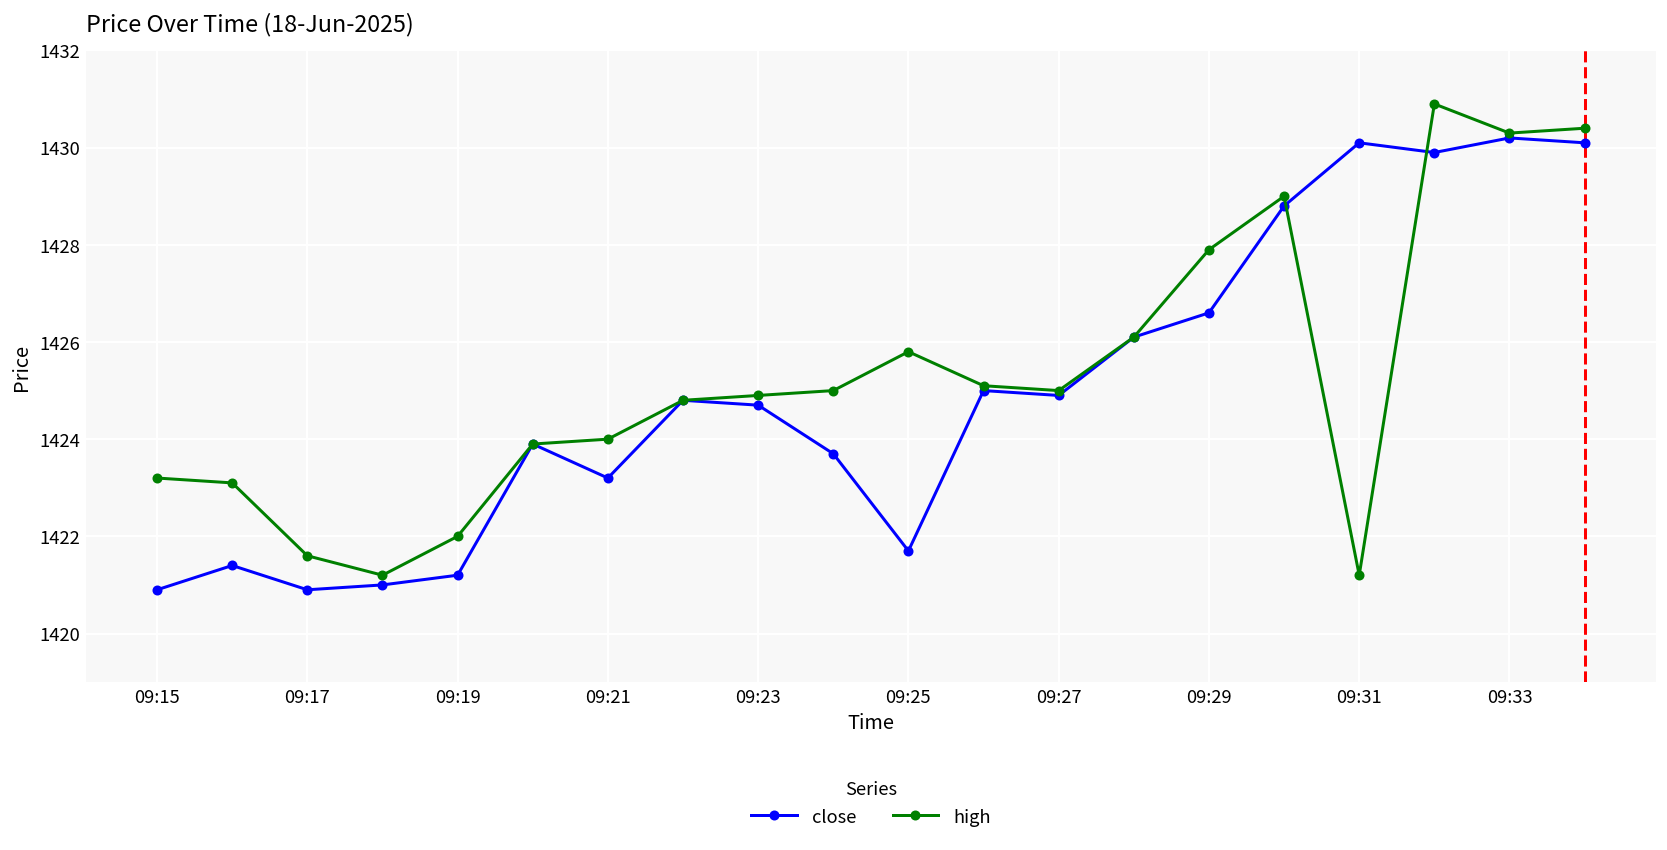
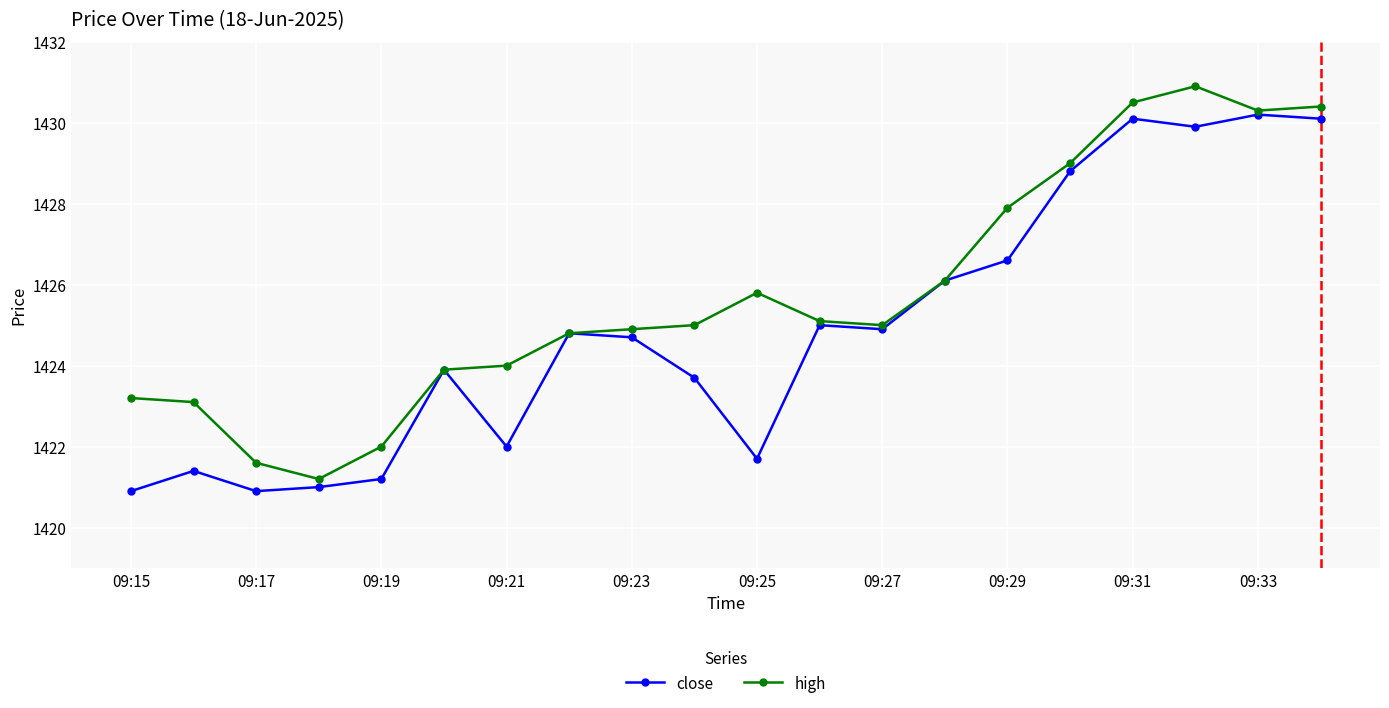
  {
    "close": {
      "09:15": 1420.9,
      "09:17": 1420.9,
      "09:19": 1421.2,
-     "09:21": 1423.2,
+     "09:21": 1422.0,
      "09:23": 1424.7,
      "09:25": 1421.7,
      "09:27": 1424.9,
      "09:29": 1426.6,
      "09:31": 1430.1,
      "09:33": 1430.2
    },
    "high": {
      "09:15": 1423.2,
      "09:17": 1421.6,
      "09:19": 1422.0,
      "09:21": 1424.0,
      "09:23": 1424.9,
      "09:25": 1425.8,
      "09:27": 1425.0,
      "09:29": 1427.9,
-     "09:31": 1421.2,
+     "09:31": 1430.5,
      "09:33": 1430.3
    }
  }
